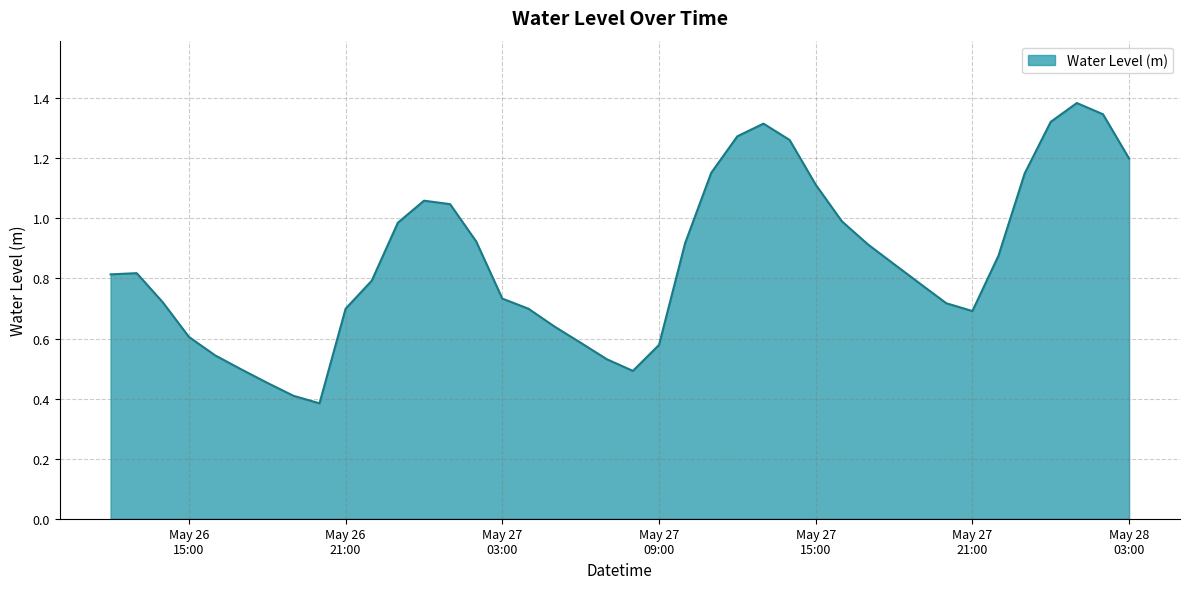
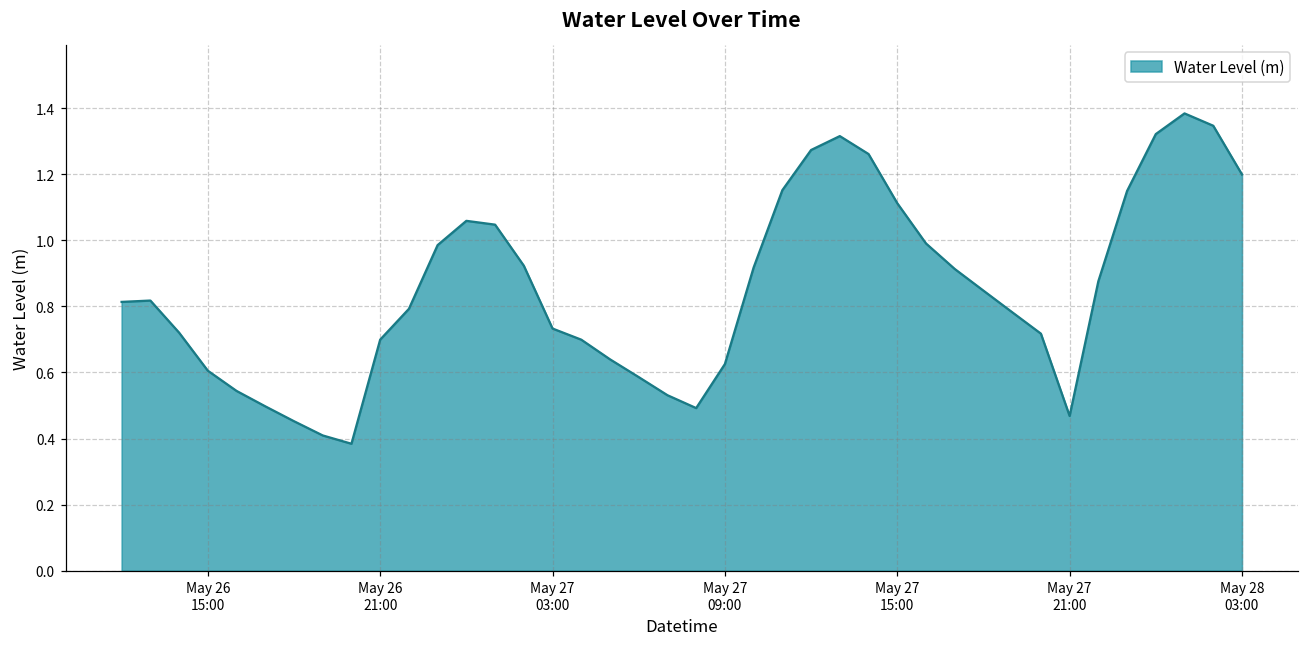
  {
    "May 26 15:00": 0.61,
    "May 26 21:00": 0.70,
    "May 27 03:00": 0.73,
-   "May 27 09:00": 0.58,
+   "May 27 09:00": 0.63,
    "May 27 15:00": 1.11,
-   "May 27 21:00": 0.69,
+   "May 27 21:00": 0.47,
    "May 28 03:00": 1.20
  }
